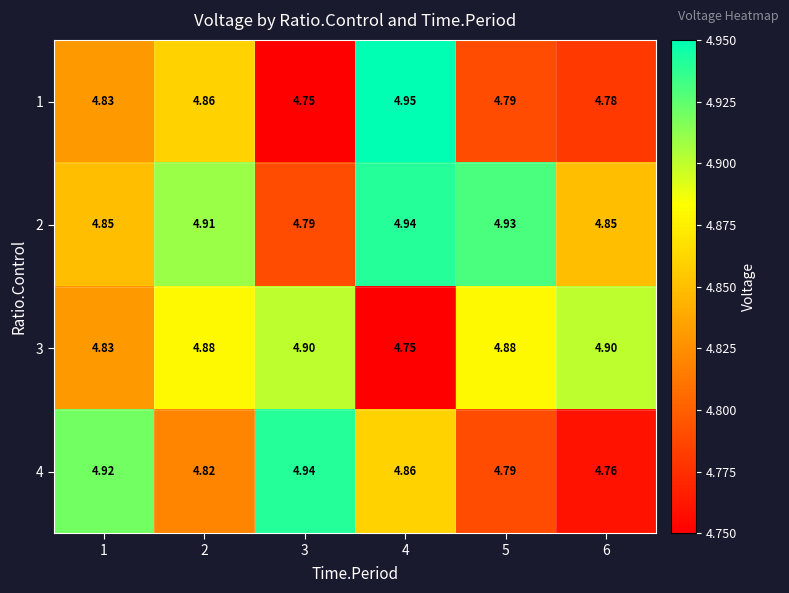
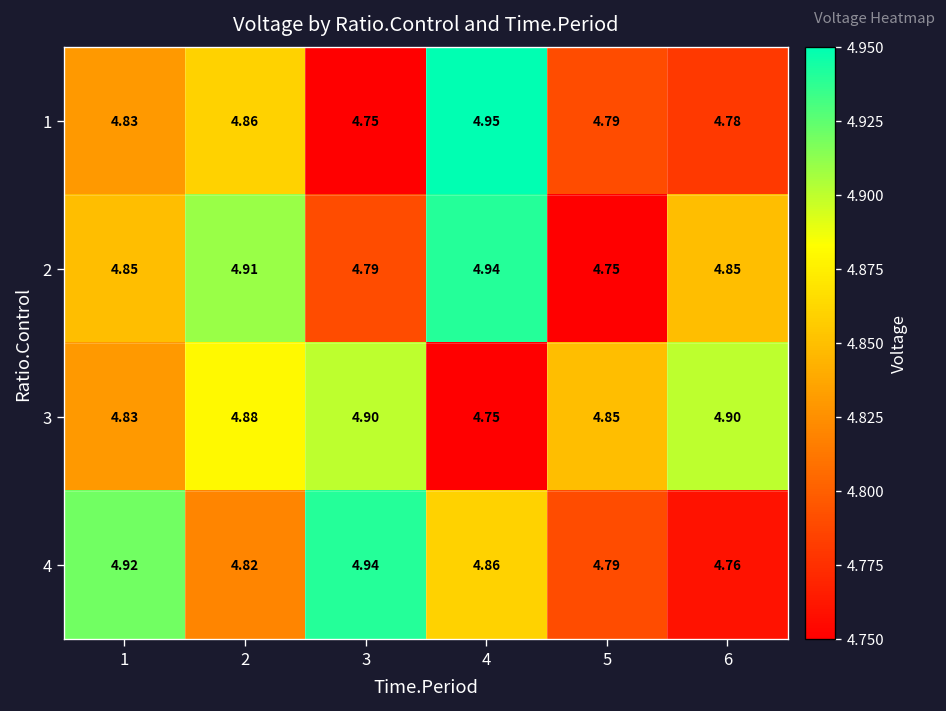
  {
    "1": {
      "1": 4.83,
      "2": 4.86,
      "3": 4.75,
      "4": 4.95,
      "5": 4.79,
      "6": 4.78
    },
    "2": {
      "1": 4.85,
      "2": 4.91,
      "3": 4.79,
      "4": 4.94,
-     "5": 4.93,
+     "5": 4.75,
      "6": 4.85
    },
    "3": {
      "1": 4.83,
      "2": 4.88,
      "3": 4.90,
      "4": 4.75,
-     "5": 4.88,
+     "5": 4.85,
      "6": 4.90
    },
    "4": {
      "1": 4.92,
      "2": 4.82,
      "3": 4.94,
      "4": 4.86,
      "5": 4.79,
      "6": 4.76
    }
  }
